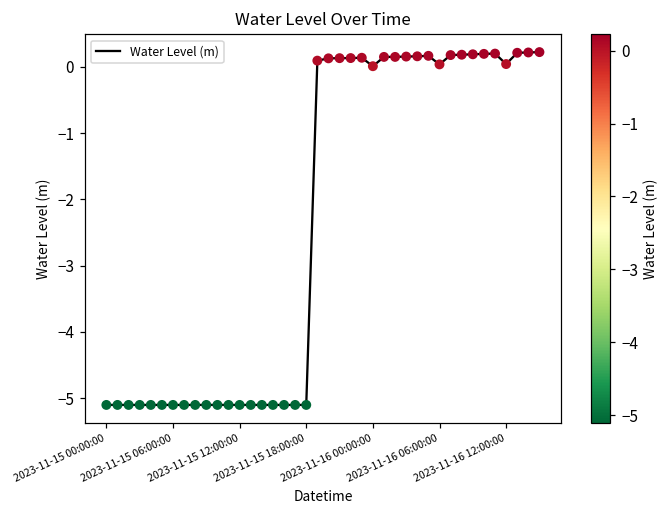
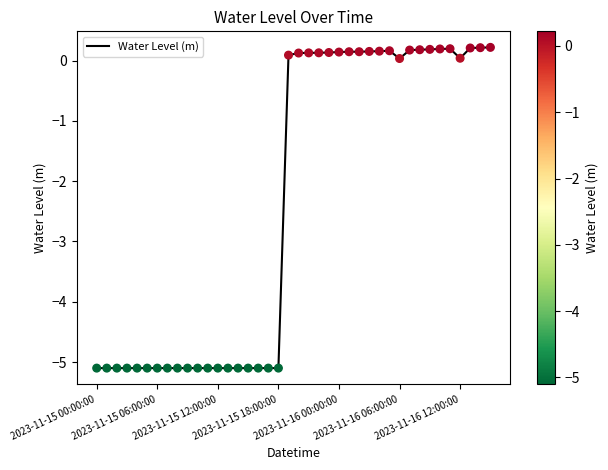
  {
    "2023-11-15 00:00:00": -5.1,
    "2023-11-15 06:00:00": -5.1,
    "2023-11-15 12:00:00": -5.1,
    "2023-11-15 18:00:00": -5.1,
-   "2023-11-16 00:00:00": 0.0,
+   "2023-11-16 00:00:00": 0.1,
    "2023-11-16 06:00:00": 0.0,
    "2023-11-16 12:00:00": 0.0
  }
